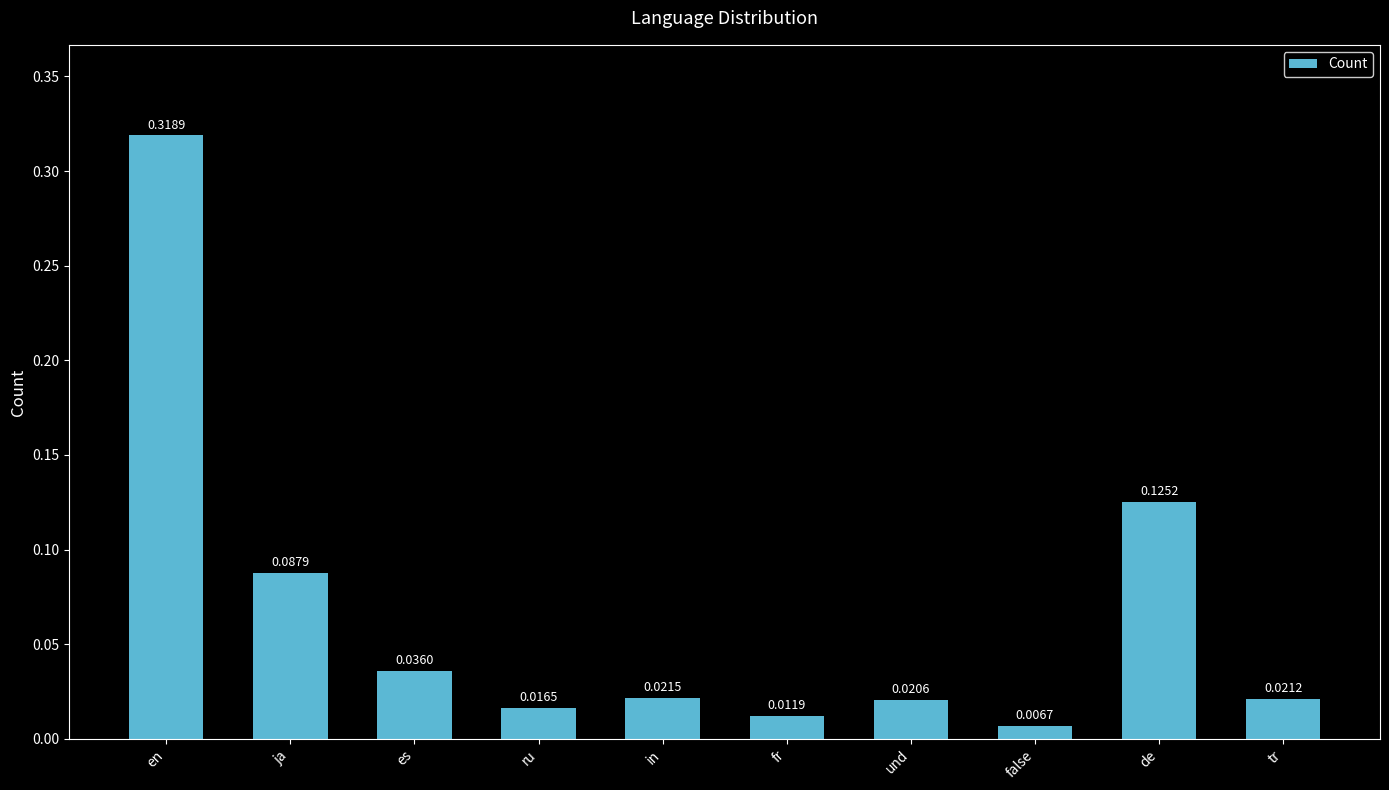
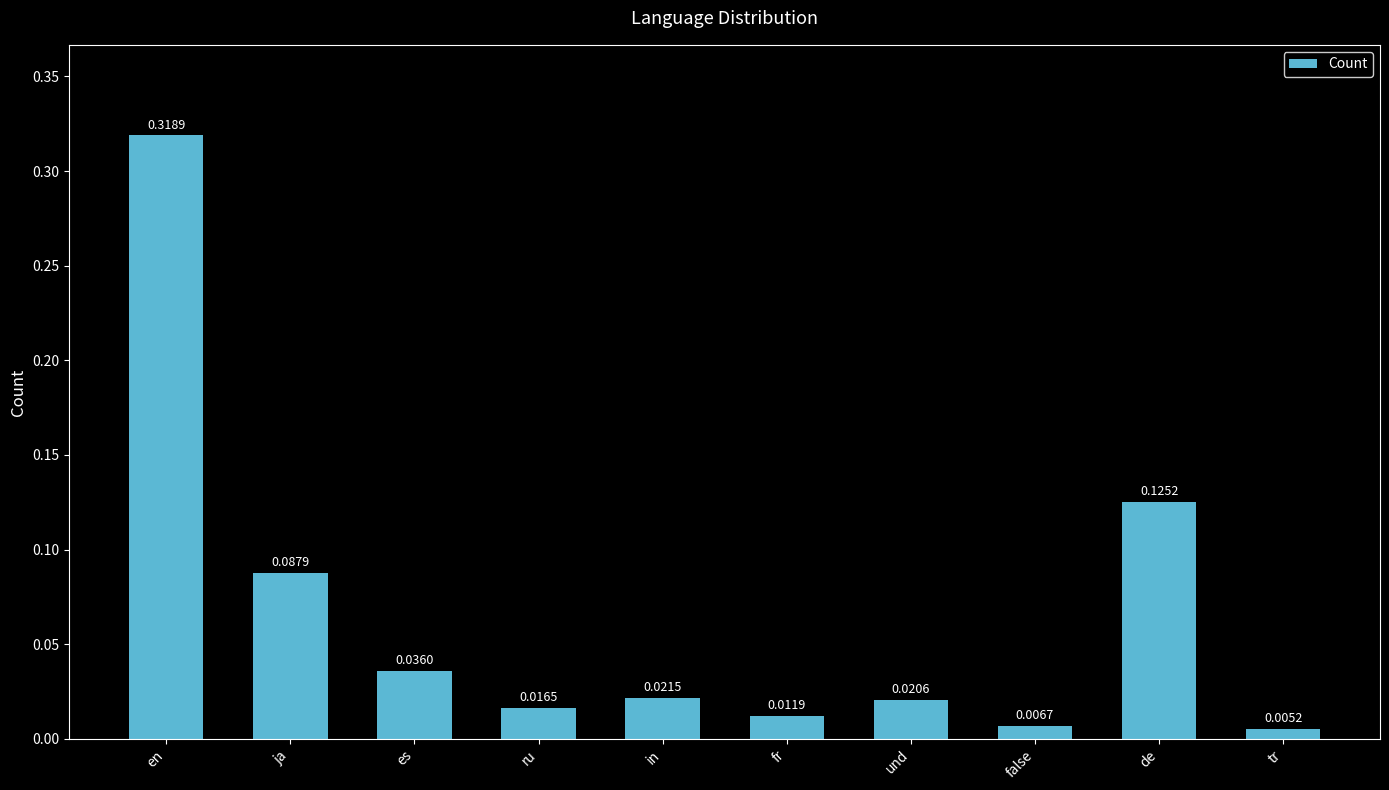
  {
    "en": 0.3189,
    "ja": 0.0879,
    "es": 0.0360,
    "ru": 0.0165,
    "in": 0.0215,
    "fr": 0.0119,
    "und": 0.0206,
    "false": 0.0067,
    "de": 0.1252,
-   "tr": 0.0212
+   "tr": 0.0052
  }
